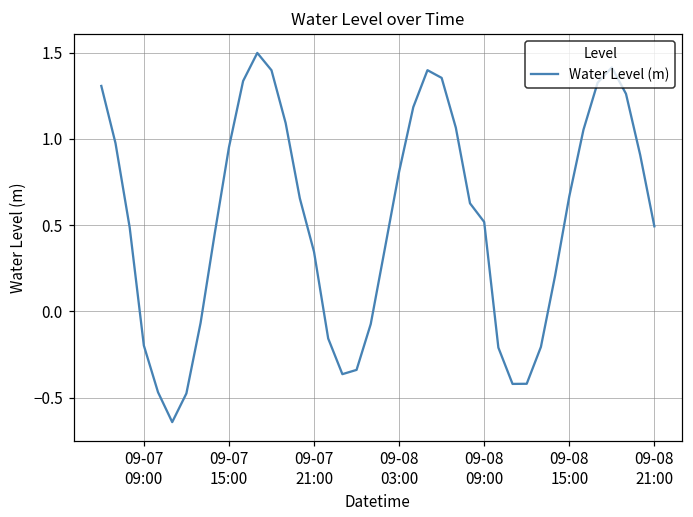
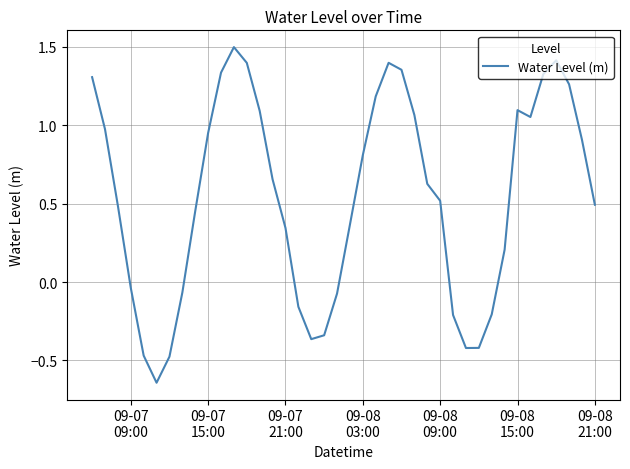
  {
-   "09-07 09:00": -0.20,
+   "09-07 09:00": -0.04,
    "09-07 15:00": 0.95,
    "09-07 21:00": 0.35,
    "09-08 03:00": 0.81,
    "09-08 09:00": 0.52,
-   "09-08 15:00": 0.67,
+   "09-08 15:00": 1.10,
    "09-08 21:00": 0.49
  }
